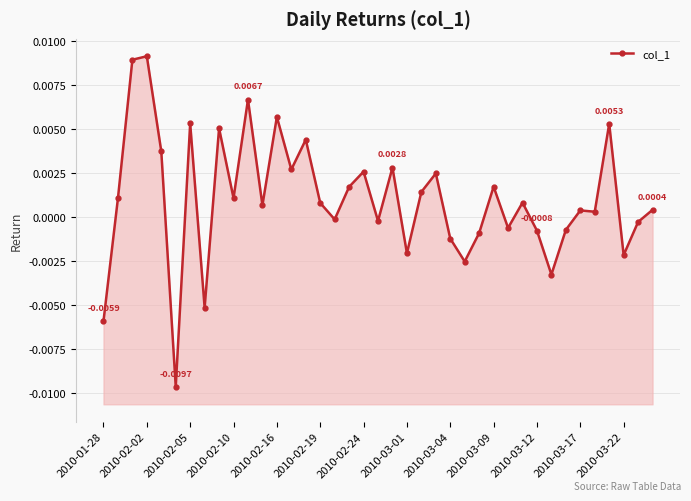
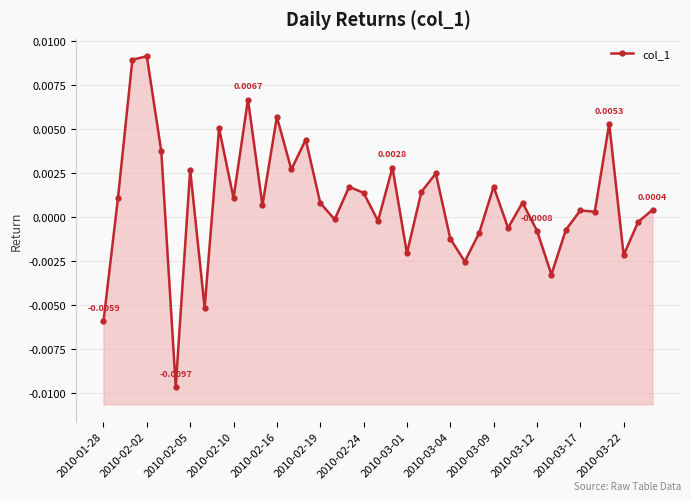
  {
    "2010-02-02": 0.0091,
-   "2010-02-05": 0.0053,
+   "2010-02-05": 0.0027,
    "2010-02-10": 0.0011,
    "2010-02-16": 0.0057,
    "2010-02-19": 0.0008,
-   "2010-02-24": 0.0026,
+   "2010-02-24": 0.0014,
    "2010-03-01": -0.0021,
    "2010-03-04": -0.0012,
    "2010-03-09": 0.0017,
    "2010-03-17": 0.0004,
    "2010-03-22": -0.0022
  }
